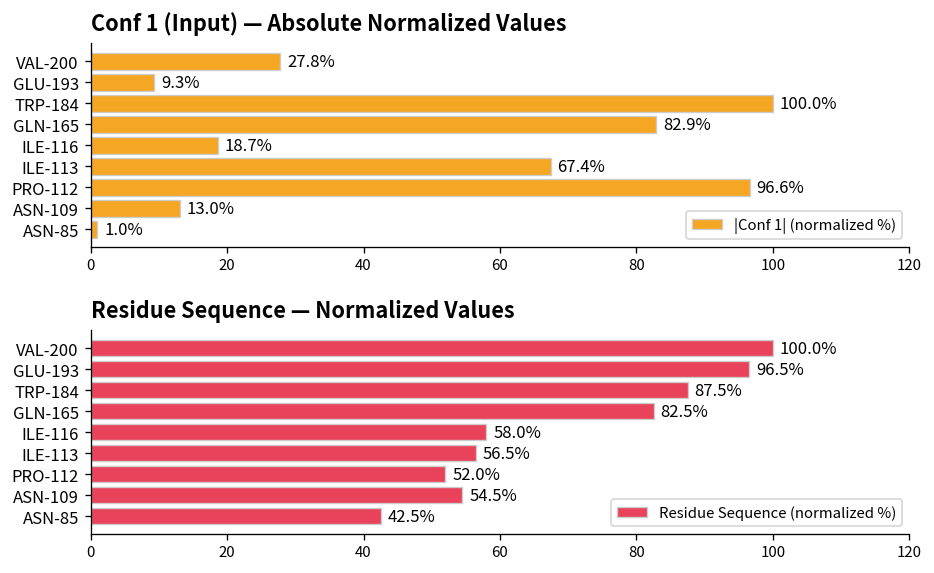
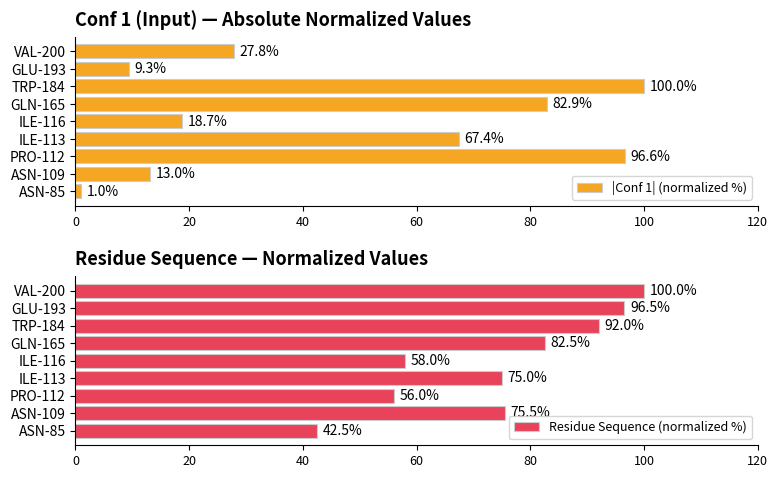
  {
    "Conf 1 (Input) — Absolute Normalized Values": {
      "VAL-200": "27.8%",
      "GLU-193": "9.3%",
      "TRP-184": "100.0%",
      "GLN-165": "82.9%",
      "ILE-116": "18.7%",
      "ILE-113": "67.4%",
      "PRO-112": "96.6%",
      "ASN-109": "13.0%",
      "ASN-85": "1.0%"
    },
    "Residue Sequence — Normalized Values": {
      "VAL-200": "100.0%",
      "GLU-193": "96.5%",
-     "TRP-184": "87.5%",
+     "TRP-184": "92.0%",
      "GLN-165": "82.5%",
      "ILE-116": "58.0%",
-     "ILE-113": "56.5%",
-     "PRO-112": "52.0%",
-     "ASN-109": "55",
+     "ILE-113": "75.0%",
+     "PRO-112": "56.0%",
+     "ASN-109": "76",
      "ASN-85": "42.5%"
    }
  }
